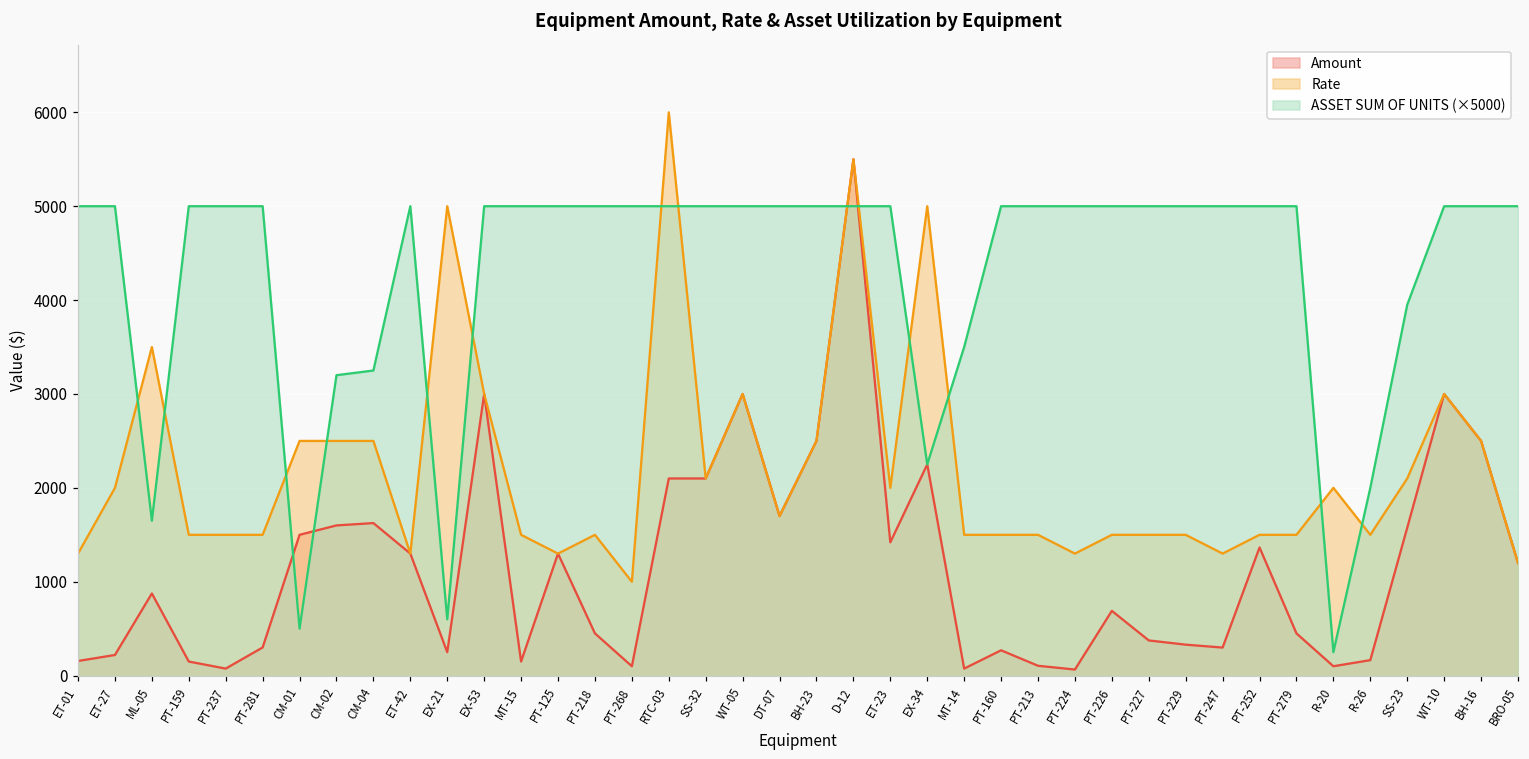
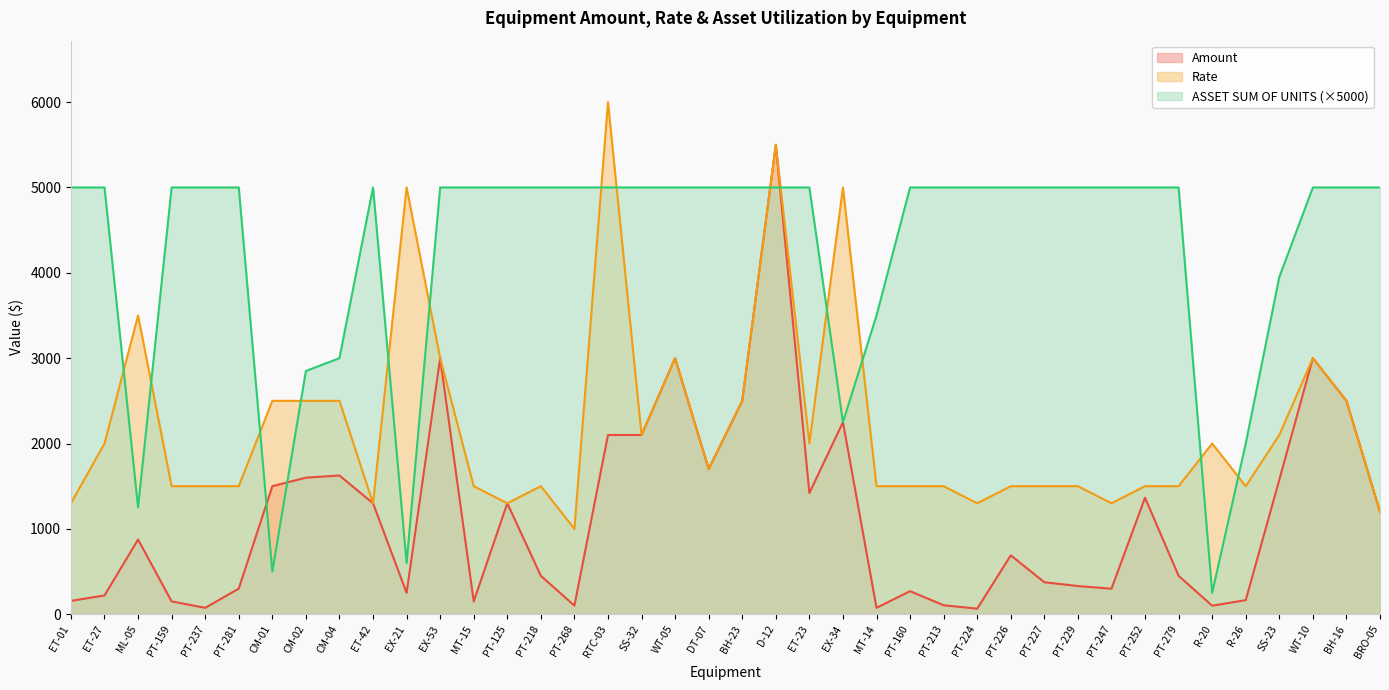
  {
    "ASSET SUM OF UNITS (×5000)": {
      "ET-01": 5000,
      "ET-27": 5000,
-     "ML-05": 1700,
+     "ML-05": 1300,
      "PT-159": 5000,
      "PT-237": 5000,
      "PT-281": 5000,
      "CM-01": 500,
-     "CM-02": 3200,
-     "CM-04": 3300,
+     "CM-02": 2800,
+     "CM-04": 3000,
      "ET-42": 5000,
      "EX-21": 600,
      "EX-53": 5000,
      "MT-15": 5000,
      "PT-125": 5000,
      "PT-218": 5000,
      "PT-268": 5000,
      "RTC-03": 5000,
      "SS-32": 5000,
      "WT-05": 5000,
      "DT-07": 5000,
      "BH-23": 5000,
      "D-12": 5000,
      "ET-23": 5000,
      "MT-14": 3500,
      "PT-160": 5000,
      "PT-213": 5000,
      "PT-224": 5000,
      "PT-226": 5000,
      "PT-227": 5000,
      "PT-229": 5000,
      "PT-247": 5000,
      "PT-252": 5000,
      "PT-279": 5000,
      "R-20": 300,
      "R-26": 2000,
      "SS-23": 4000,
      "WT-10": 5000,
      "BH-16": 5000,
      "BRO-05": 5000
    }
  }
